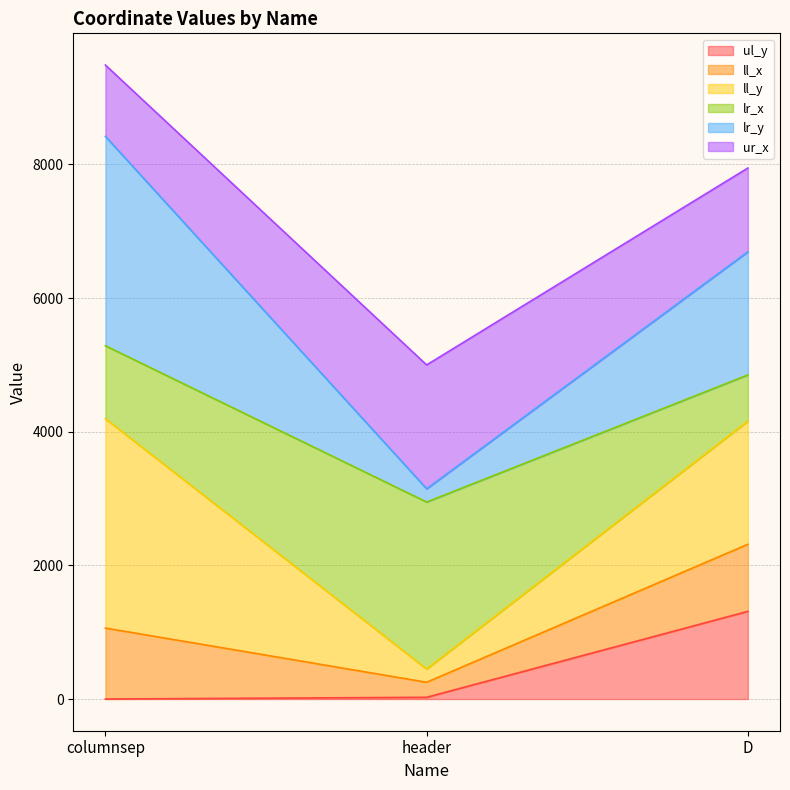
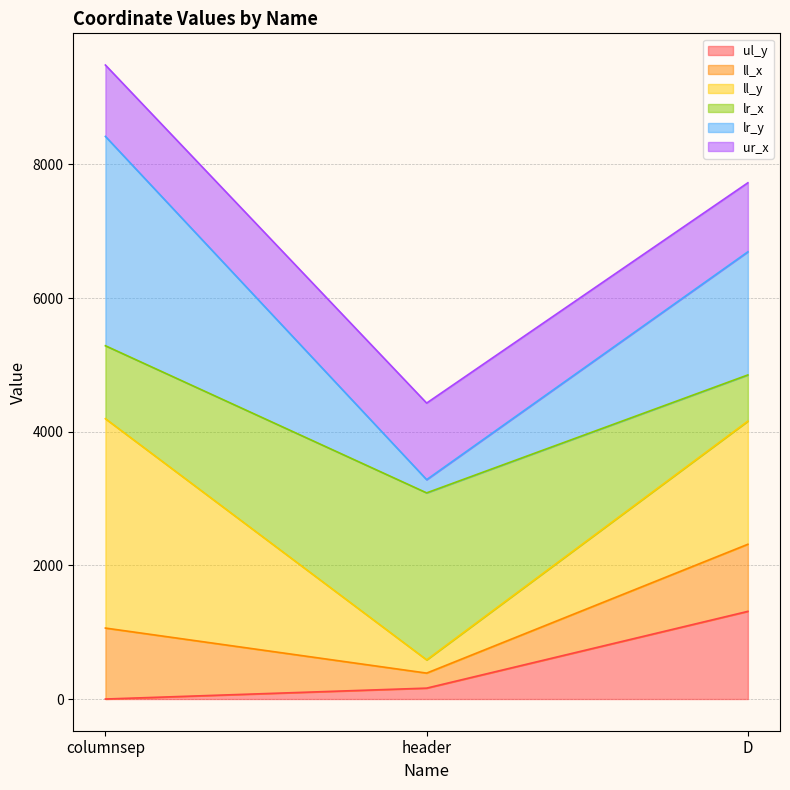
  {
    "ul_y": {
      "columnsep": 0,
-     "header": 0,
+     "header": 200,
      "D": 1300
    },
    "lr_x": {
      "columnsep": 1100,
      "header": 2500,
      "D": 700
    },
    "lr_y": {
      "columnsep": 3100,
      "header": 200,
      "D": 1800
    },
    "ur_x": {
      "columnsep": 1100,
-     "header": 1900,
-     "D": 1300
+     "header": 1100,
+     "D": 1000
    }
  }
